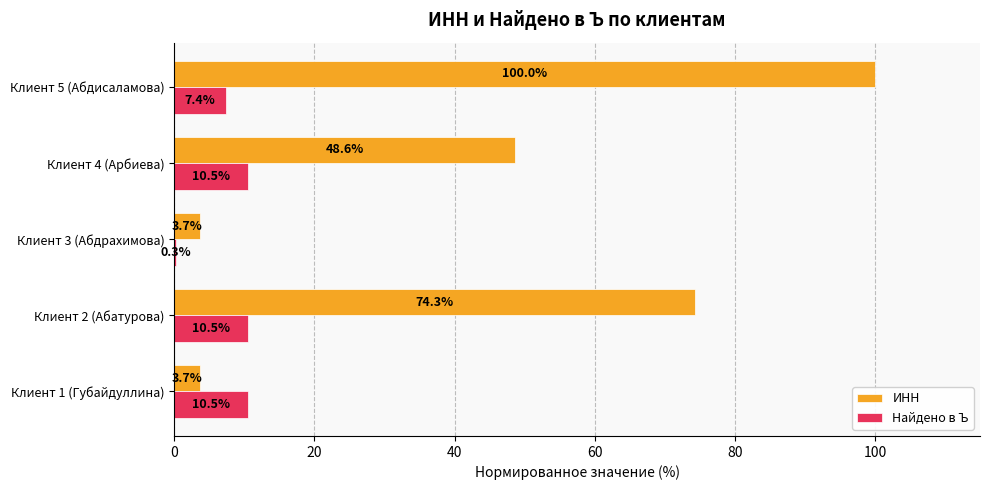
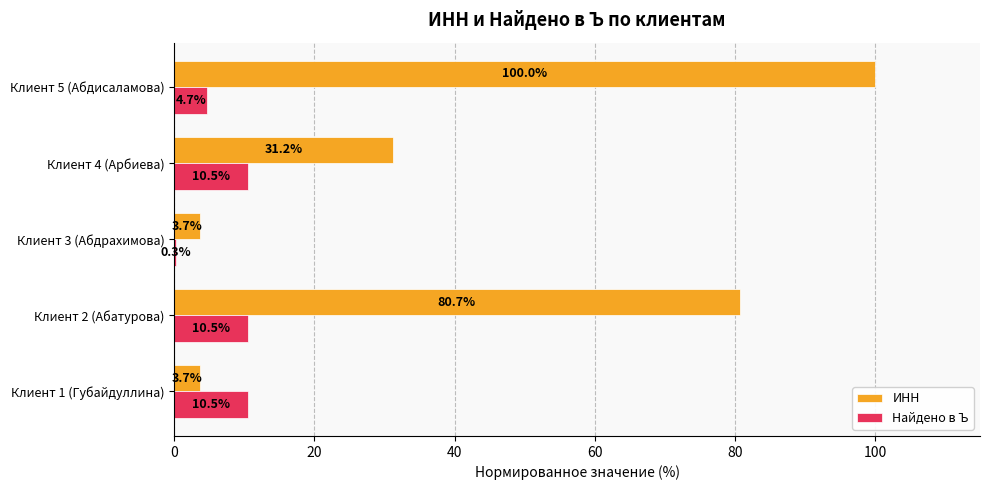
  {
    "ИНН": {
      "Клиент 5 (Абдисаламова)": "100.0%",
-     "Клиент 4 (Арбиева)": "48.6%",
+     "Клиент 4 (Арбиева)": "31.2%",
      "Клиент 3 (Абдрахимова)": "3.7%",
-     "Клиент 2 (Абатурова)": "74.3%",
+     "Клиент 2 (Абатурова)": "80.7%",
      "Клиент 1 (Губайдуллина)": "3.7%"
    },
    "Найдено в Ъ": {
-     "Клиент 5 (Абдисаламова)": "7.4%",
+     "Клиент 5 (Абдисаламова)": "4.7%",
      "Клиент 4 (Арбиева)": "10.5%",
      "Клиент 3 (Абдрахимова)": "0.3%",
      "Клиент 2 (Абатурова)": "10.5%",
      "Клиент 1 (Губайдуллина)": "10.5%"
    }
  }
